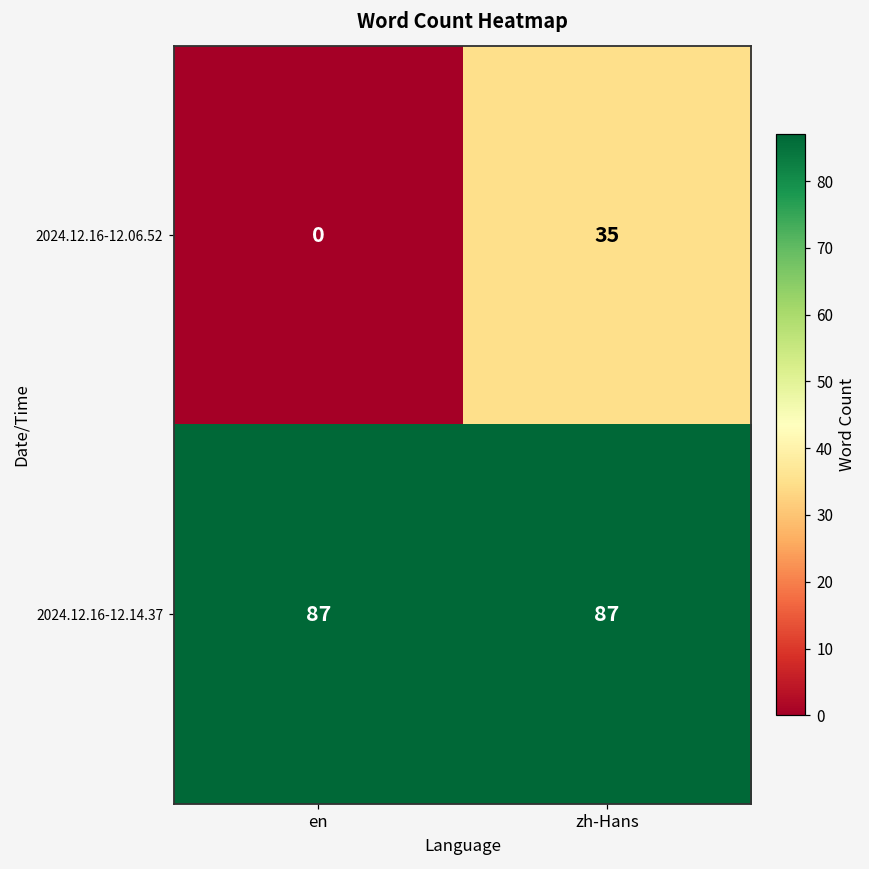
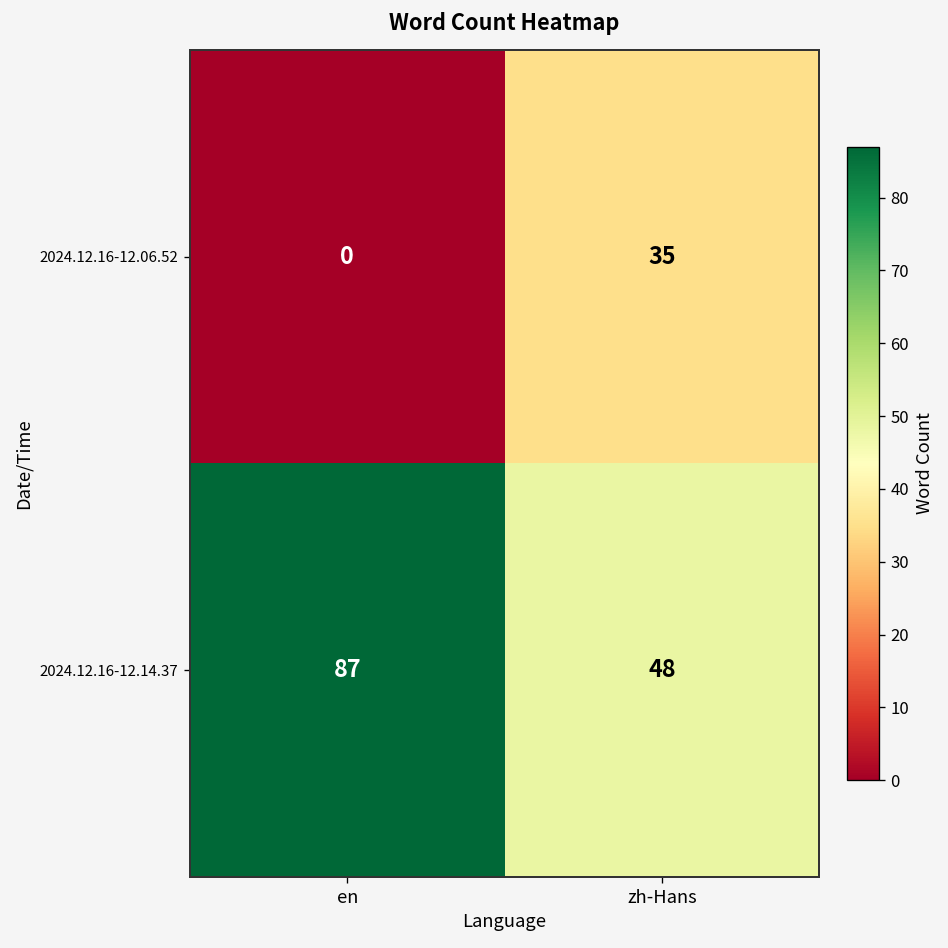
  {
    "2024.12.16-12.06.52": {
      "en": 0,
      "zh-Hans": 35
    },
    "2024.12.16-12.14.37": {
      "en": 87,
-     "zh-Hans": 87
+     "zh-Hans": 48
    }
  }
